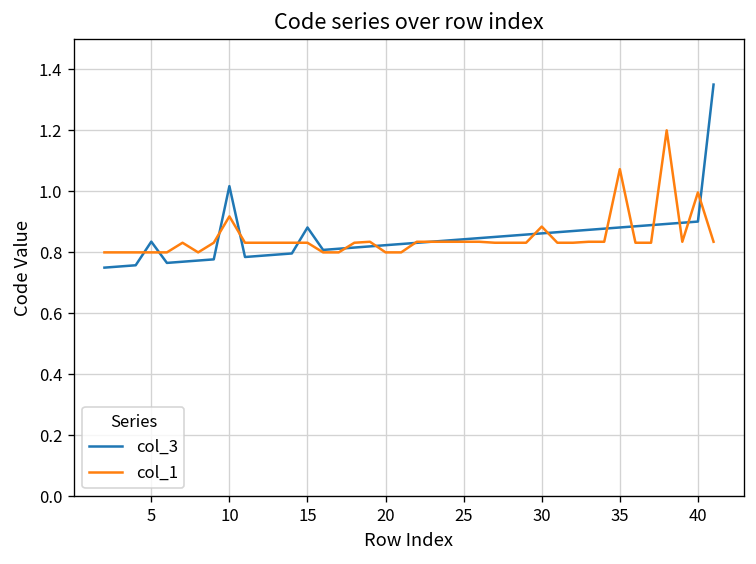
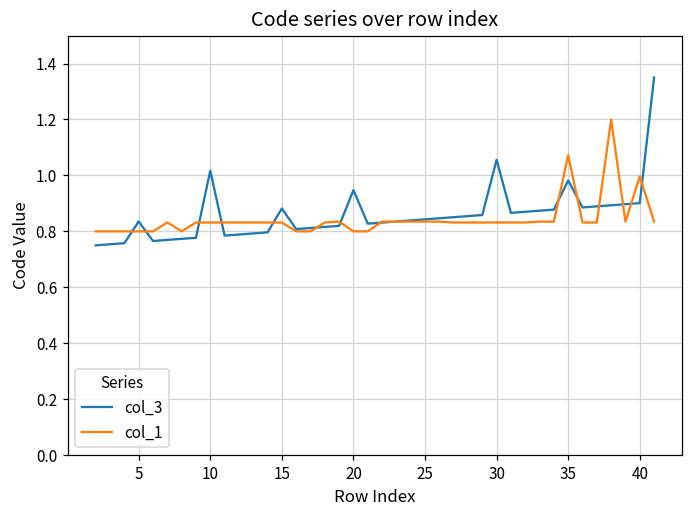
  {
    "col_3": {
      "5": 0.84,
      "10": 1.02,
      "15": 0.88,
-     "20": 0.82,
-     "30": 0.86,
-     "35": 0.88,
+     "20": 0.95,
+     "30": 1.06,
+     "35": 0.98,
      "40": 0.90
    },
    "col_1": {
      "5": 0.80,
-     "10": 0.92,
+     "10": 0.83,
      "15": 0.83,
      "20": 0.80,
-     "30": 0.88,
+     "30": 0.83,
      "35": 1.07,
      "40": 1.00
    }
  }
